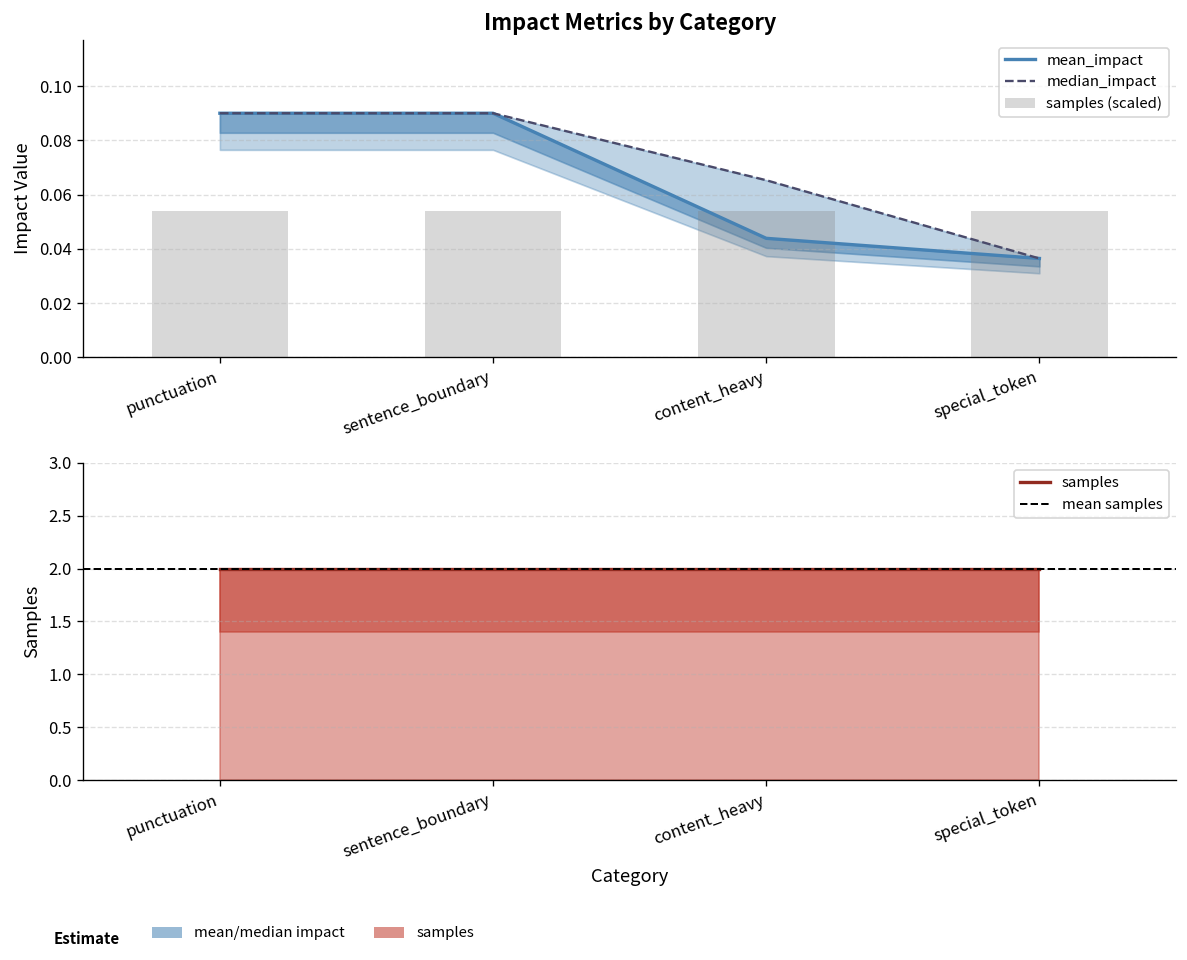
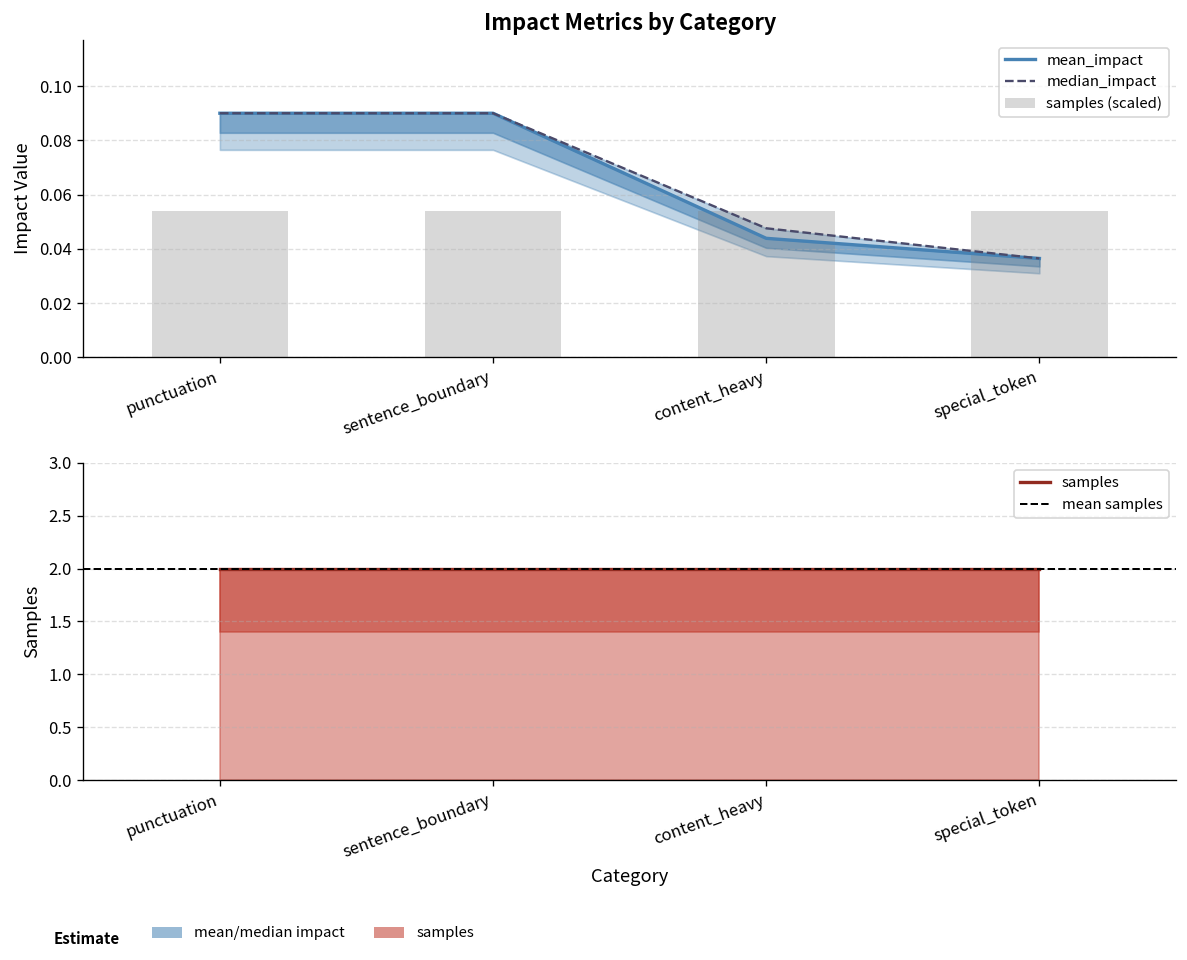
  {
    "Impact Metrics by Category": {
      "samples (scaled)": {
        "punctuation": 0.054,
        "sentence_boundary": 0.054,
        "content_heavy": 0.054,
        "special_token": 0.054
      },
      "mean_impact": {
        "content_heavy": 0.044
      },
      "median_impact": {
-       "content_heavy": 0.065
+       "content_heavy": 0.048
      }
    }
  }
